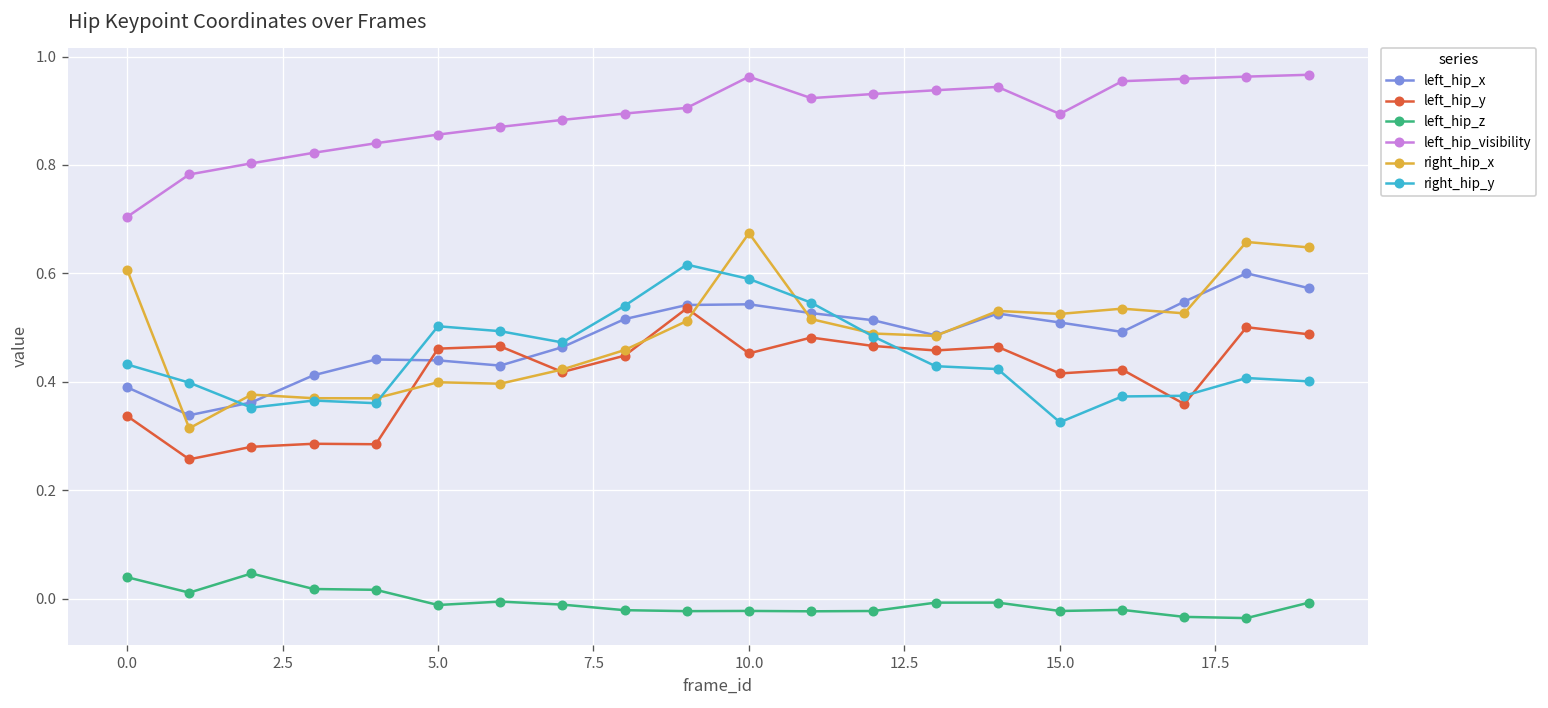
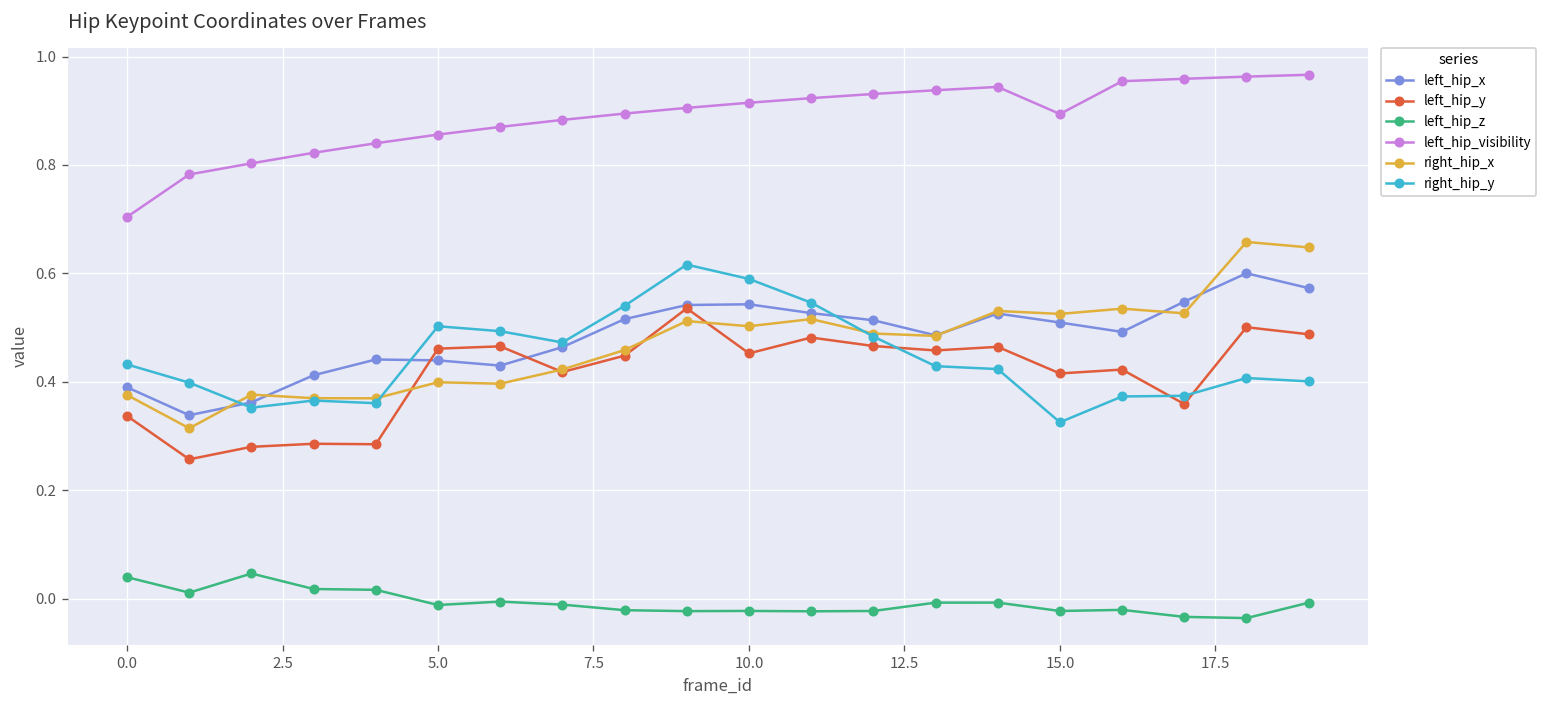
  {
    "left_hip_x": {
      "0.0": 0.39,
      "5.0": 0.44,
      "10.0": 0.54,
      "15.0": 0.51
    },
    "left_hip_y": {
      "0.0": 0.34,
      "5.0": 0.46,
      "10.0": 0.45,
      "15.0": 0.42
    },
    "left_hip_z": {
      "0.0": 0.04,
      "5.0": -0.01,
      "10.0": -0.02,
      "15.0": -0.02
    },
    "left_hip_visibility": {
      "0.0": 0.70,
      "5.0": 0.86,
-     "10.0": 0.96,
+     "10.0": 0.91,
      "15.0": 0.89
    },
    "right_hip_x": {
-     "0.0": 0.61,
+     "0.0": 0.38,
      "5.0": 0.40,
-     "10.0": 0.67,
+     "10.0": 0.50,
      "15.0": 0.53
    },
    "right_hip_y": {
      "0.0": 0.43,
      "5.0": 0.50,
      "10.0": 0.59,
      "15.0": 0.33
    }
  }
